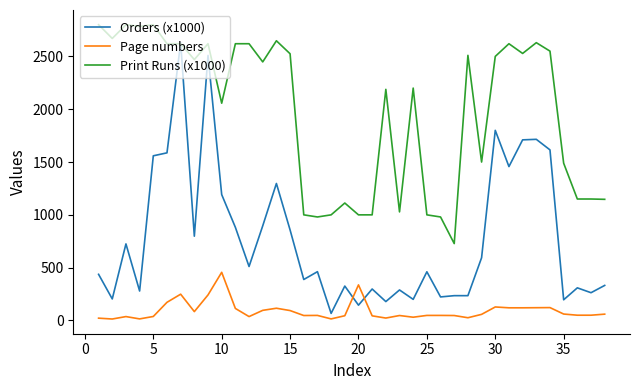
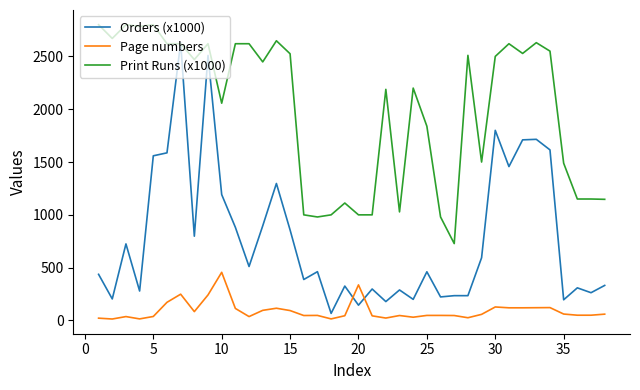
  {
    "Orders (x1000)": {
      "5": 1560,
      "10": 1190,
      "15": 860,
      "20": 150,
      "25": 460,
      "30": 1800,
      "35": 200
    },
    "Page numbers": {
      "5": 40,
      "10": 460,
      "15": 90,
      "20": 340,
      "25": 50,
      "30": 130,
      "35": 60
    },
    "Print Runs (x1000)": {
      "10": 2060,
      "15": 2530,
      "20": 1000,
-     "25": 1000,
+     "25": 1840,
      "30": 2500,
      "35": 1490
    }
  }
